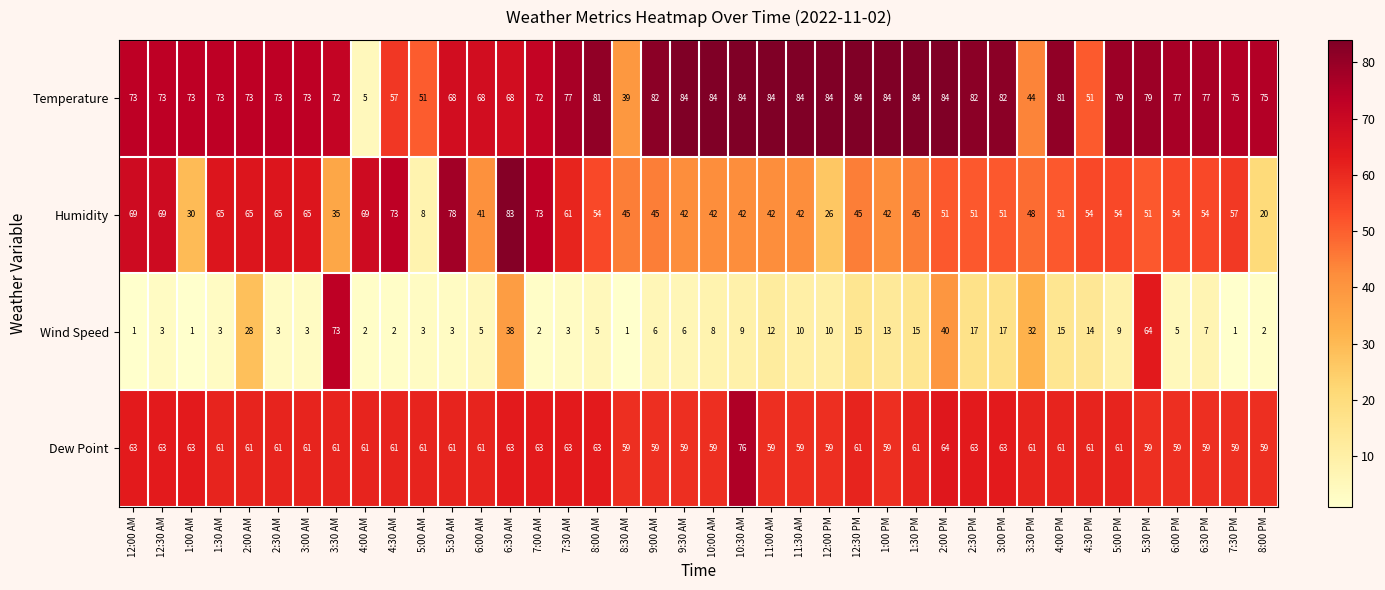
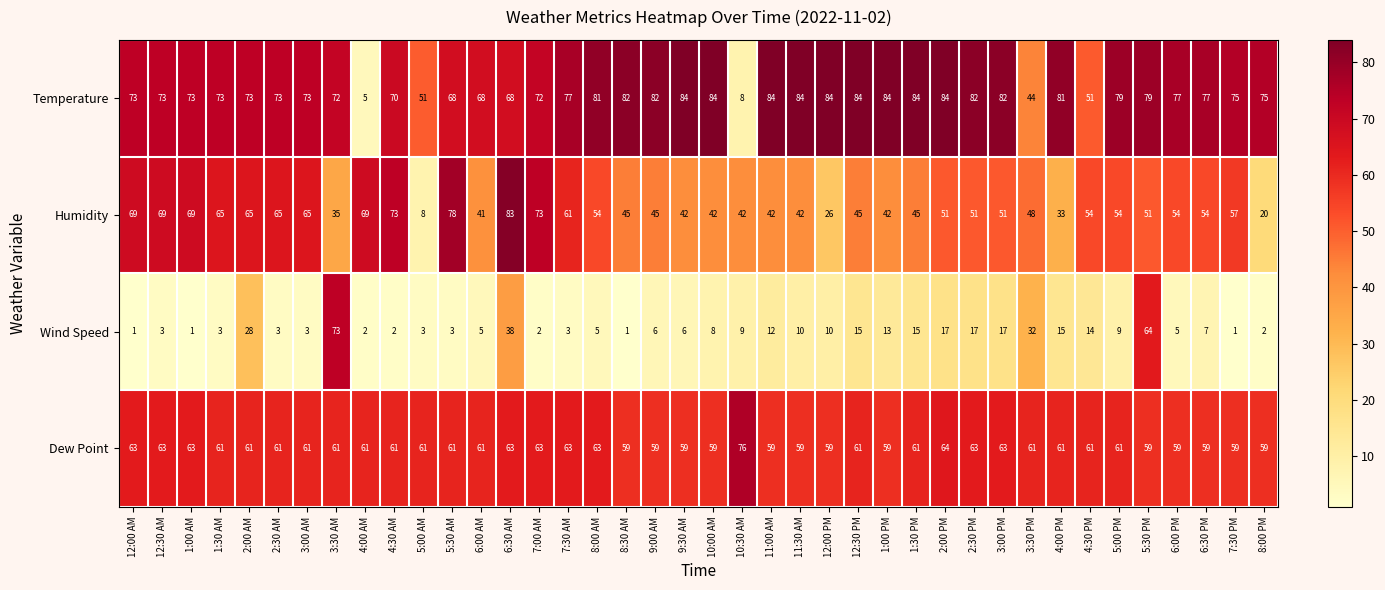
  {
    "Temperature": {
      "12:00 AM": 73,
      "12:30 AM": 73,
      "1:00 AM": 73,
      "1:30 AM": 73,
      "2:00 AM": 73,
      "2:30 AM": 73,
      "3:00 AM": 73,
      "3:30 AM": 72,
      "4:00 AM": 5,
-     "4:30 AM": 57,
+     "4:30 AM": 70,
      "5:00 AM": 51,
      "5:30 AM": 68,
      "6:00 AM": 68,
      "6:30 AM": 68,
      "7:00 AM": 72,
      "7:30 AM": 77,
      "8:00 AM": 81,
-     "8:30 AM": 39,
+     "8:30 AM": 82,
      "9:00 AM": 82,
      "9:30 AM": 84,
      "10:00 AM": 84,
-     "10:30 AM": 84,
+     "10:30 AM": 8,
      "11:00 AM": 84,
      "11:30 AM": 84,
      "12:00 PM": 84,
      "12:30 PM": 84,
      "1:00 PM": 84,
      "1:30 PM": 84,
      "2:00 PM": 84,
      "2:30 PM": 82,
      "3:00 PM": 82,
      "3:30 PM": 44,
      "4:00 PM": 81,
      "4:30 PM": 51,
      "5:00 PM": 79,
      "5:30 PM": 79,
      "6:00 PM": 77,
      "6:30 PM": 77,
      "7:30 PM": 75,
      "8:00 PM": 75
    },
    "Humidity": {
      "12:00 AM": 69,
      "12:30 AM": 69,
-     "1:00 AM": 30,
+     "1:00 AM": 69,
      "1:30 AM": 65,
      "2:00 AM": 65,
      "2:30 AM": 65,
      "3:00 AM": 65,
      "3:30 AM": 35,
      "4:00 AM": 69,
      "4:30 AM": 73,
      "5:00 AM": 8,
      "5:30 AM": 78,
      "6:00 AM": 41,
      "6:30 AM": 83,
      "7:00 AM": 73,
      "7:30 AM": 61,
      "8:00 AM": 54,
      "8:30 AM": 45,
      "9:00 AM": 45,
      "9:30 AM": 42,
      "10:00 AM": 42,
      "10:30 AM": 42,
      "11:00 AM": 42,
      "11:30 AM": 42,
      "12:00 PM": 26,
      "12:30 PM": 45,
      "1:00 PM": 42,
      "1:30 PM": 45,
      "2:00 PM": 51,
      "2:30 PM": 51,
      "3:00 PM": 51,
      "3:30 PM": 48,
-     "4:00 PM": 51,
+     "4:00 PM": 33,
      "4:30 PM": 54,
      "5:00 PM": 54,
      "5:30 PM": 51,
      "6:00 PM": 54,
      "6:30 PM": 54,
      "7:30 PM": 57,
      "8:00 PM": 20
    },
    "Wind Speed": {
      "12:00 AM": 1,
      "12:30 AM": 3,
      "1:00 AM": 1,
      "1:30 AM": 3,
      "2:00 AM": 28,
      "2:30 AM": 3,
      "3:00 AM": 3,
      "3:30 AM": 73,
      "4:00 AM": 2,
      "4:30 AM": 2,
      "5:00 AM": 3,
      "5:30 AM": 3,
      "6:00 AM": 5,
      "6:30 AM": 38,
      "7:00 AM": 2,
      "7:30 AM": 3,
      "8:00 AM": 5,
      "8:30 AM": 1,
      "9:00 AM": 6,
      "9:30 AM": 6,
      "10:00 AM": 8,
      "10:30 AM": 9,
      "11:00 AM": 12,
      "11:30 AM": 10,
      "12:00 PM": 10,
      "12:30 PM": 15,
      "1:00 PM": 13,
      "1:30 PM": 15,
-     "2:00 PM": 40,
+     "2:00 PM": 17,
      "2:30 PM": 17,
      "3:00 PM": 17,
      "3:30 PM": 32,
      "4:00 PM": 15,
      "4:30 PM": 14,
      "5:00 PM": 9,
      "5:30 PM": 64,
      "6:00 PM": 5,
      "6:30 PM": 7,
      "7:30 PM": 1,
      "8:00 PM": 2
    },
    "Dew Point": {
      "12:00 AM": 63,
      "12:30 AM": 63,
      "1:00 AM": 63,
      "1:30 AM": 61,
      "2:00 AM": 61,
      "2:30 AM": 61,
      "3:00 AM": 61,
      "3:30 AM": 61,
      "4:00 AM": 61,
      "4:30 AM": 61,
      "5:00 AM": 61,
      "5:30 AM": 61,
      "6:00 AM": 61,
      "6:30 AM": 63,
      "7:00 AM": 63,
      "7:30 AM": 63,
      "8:00 AM": 63,
      "8:30 AM": 59,
      "9:00 AM": 59,
      "9:30 AM": 59,
      "10:00 AM": 59,
      "10:30 AM": 76,
      "11:00 AM": 59,
      "11:30 AM": 59,
      "12:00 PM": 59,
      "12:30 PM": 61,
      "1:00 PM": 59,
      "1:30 PM": 61,
      "2:00 PM": 64,
      "2:30 PM": 63,
      "3:00 PM": 63,
      "3:30 PM": 61,
      "4:00 PM": 61,
      "4:30 PM": 61,
      "5:00 PM": 61,
      "5:30 PM": 59,
      "6:00 PM": 59,
      "6:30 PM": 59,
      "7:30 PM": 59,
      "8:00 PM": 59
    }
  }
